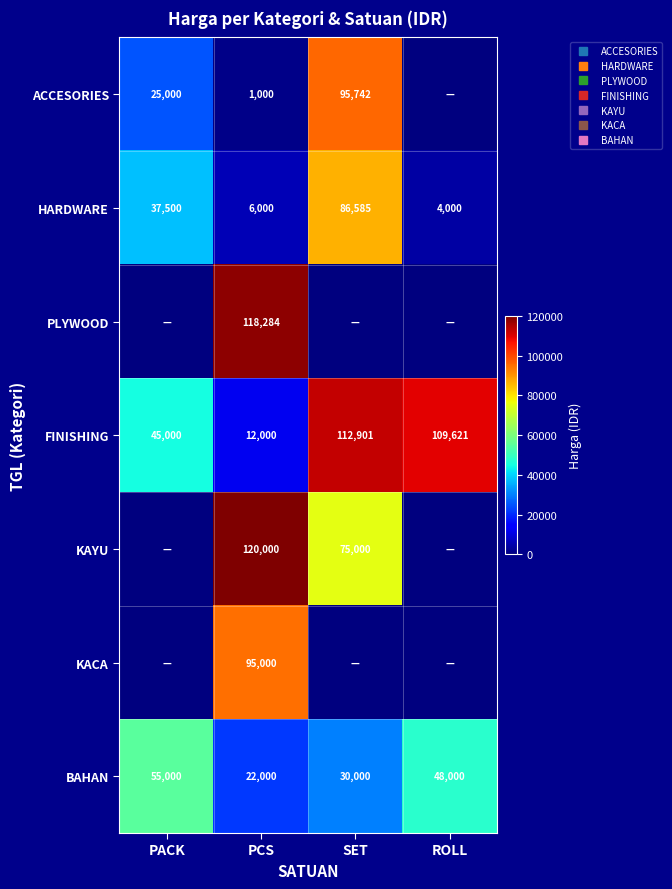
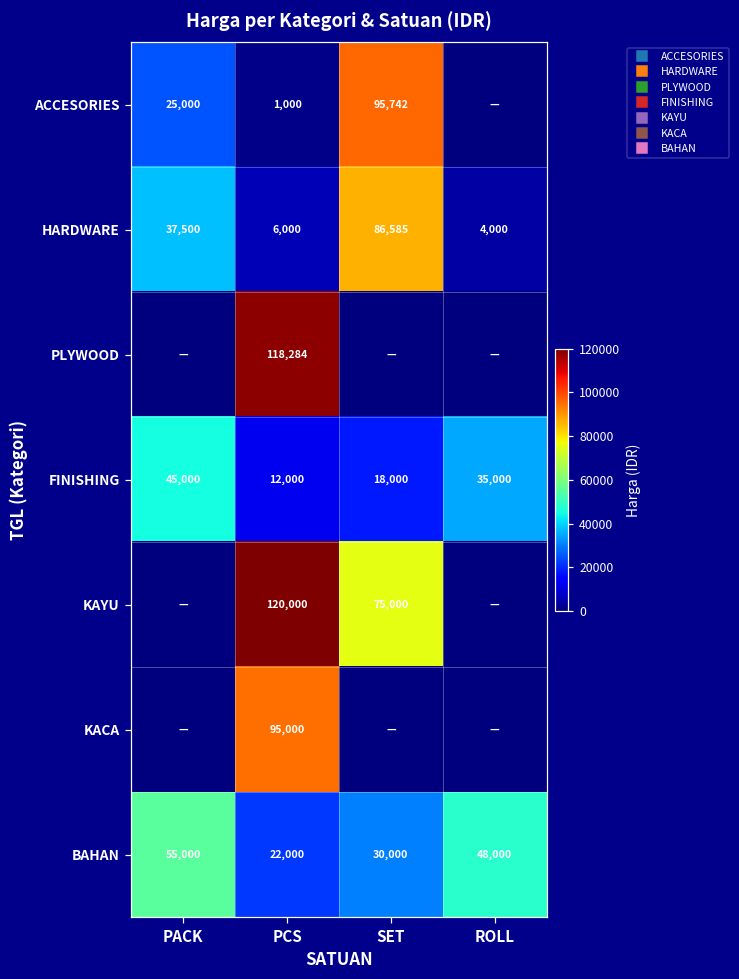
  {
    "ACCESORIES": {
      "PACK": "25,000",
      "PCS": "1,000",
      "SET": "95,742"
    },
    "HARDWARE": {
      "PACK": "37,500",
      "PCS": "6,000",
      "SET": "86,585",
      "ROLL": "4,000"
    },
    "PLYWOOD": {
      "PCS": "118,284"
    },
    "FINISHING": {
      "PACK": "45,000",
      "PCS": "12,000",
-     "SET": "112,901",
-     "ROLL": "109,621"
+     "SET": "18,000",
+     "ROLL": "35,000"
    },
    "KAYU": {
      "PCS": "120,000",
      "SET": "75,000"
    },
    "KACA": {
      "PCS": "95,000"
    },
    "BAHAN": {
      "PACK": "55,000",
      "PCS": "22,000",
      "SET": "30,000",
      "ROLL": "48,000"
    }
  }
